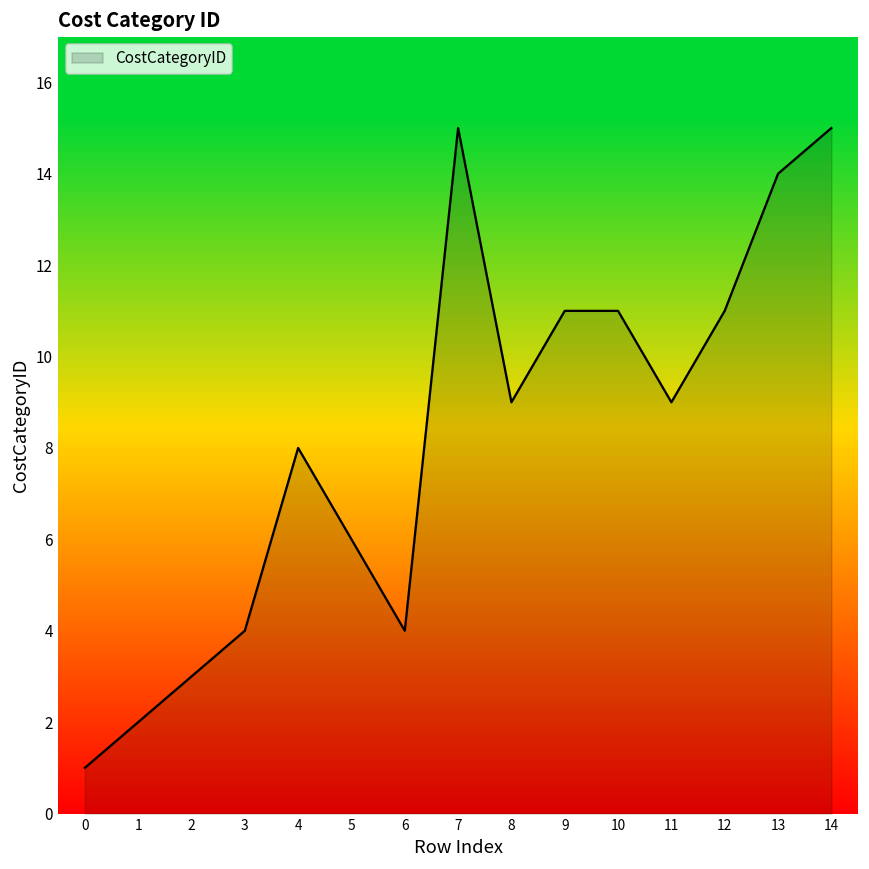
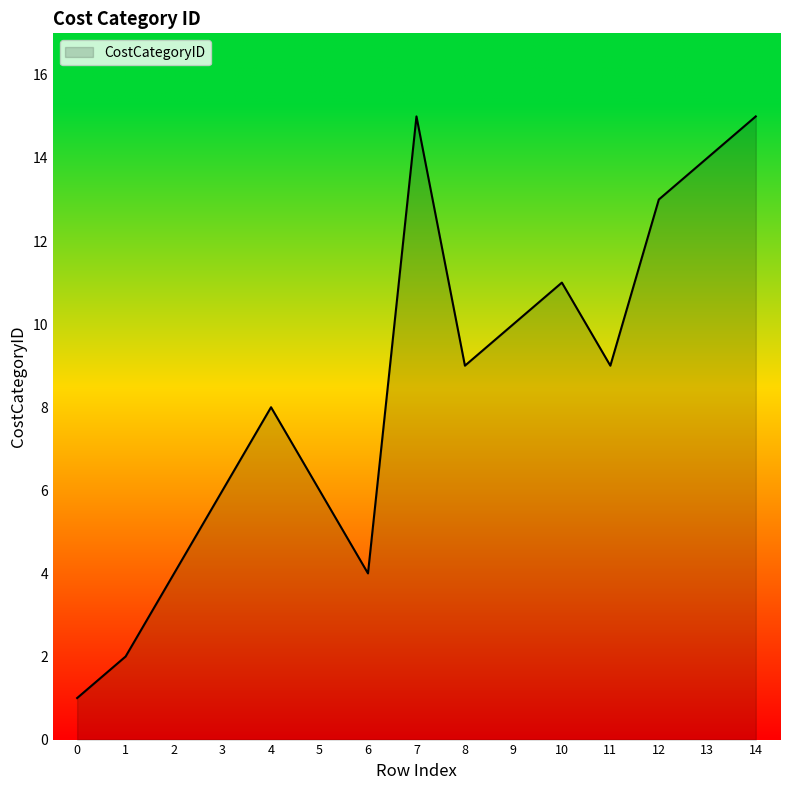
  {
    "0": 1,
    "1": 2,
-   "2": 3,
-   "3": 4,
+   "2": 4,
+   "3": 6,
    "4": 8,
    "5": 6,
    "6": 4,
    "7": 15,
    "8": 9,
-   "9": 11,
+   "9": 10,
    "10": 11,
    "11": 9,
-   "12": 11,
+   "12": 13,
    "13": 14,
    "14": 15
  }
